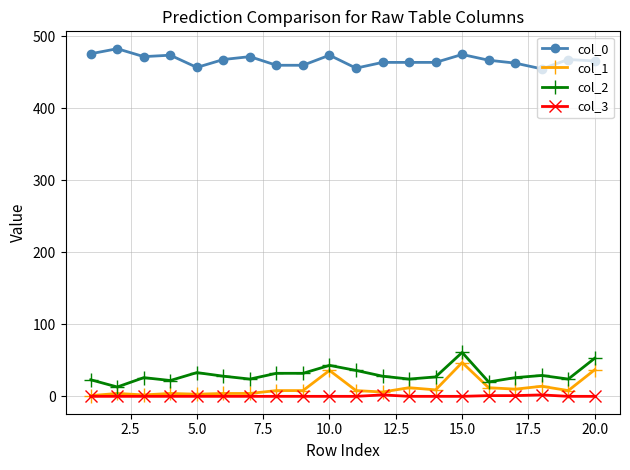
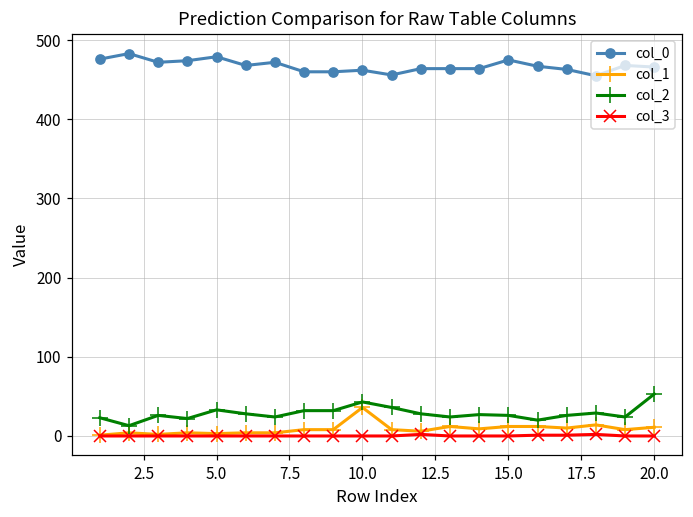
  {
    "col_0": {
-     "5.0": 460,
-     "10.0": 470,
+     "5.0": 480,
+     "10.0": 460,
      "15.0": 480
    },
    "col_1": {
      "10.0": 40,
-     "15.0": 50,
-     "20.0": 40
+     "15.0": 10,
+     "20.0": 10
    },
    "col_2": {
      "5.0": 30,
      "10.0": 40,
-     "15.0": 60,
+     "15.0": 30,
      "20.0": 50
    },
    "col_3": {
      "10.0": 0,
      "15.0": 0,
      "20.0": 0
    }
  }
